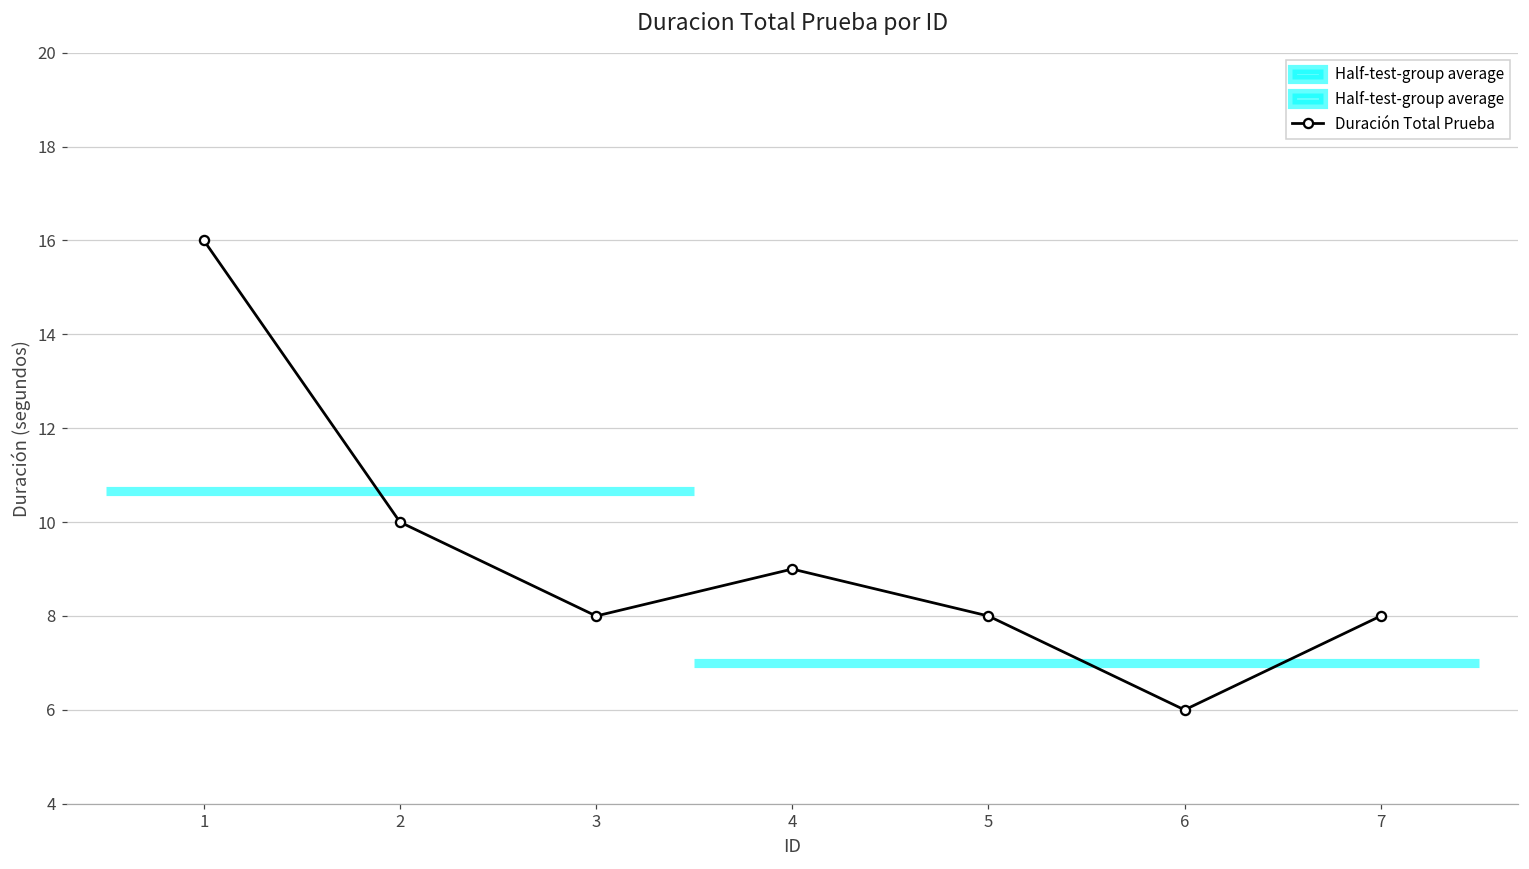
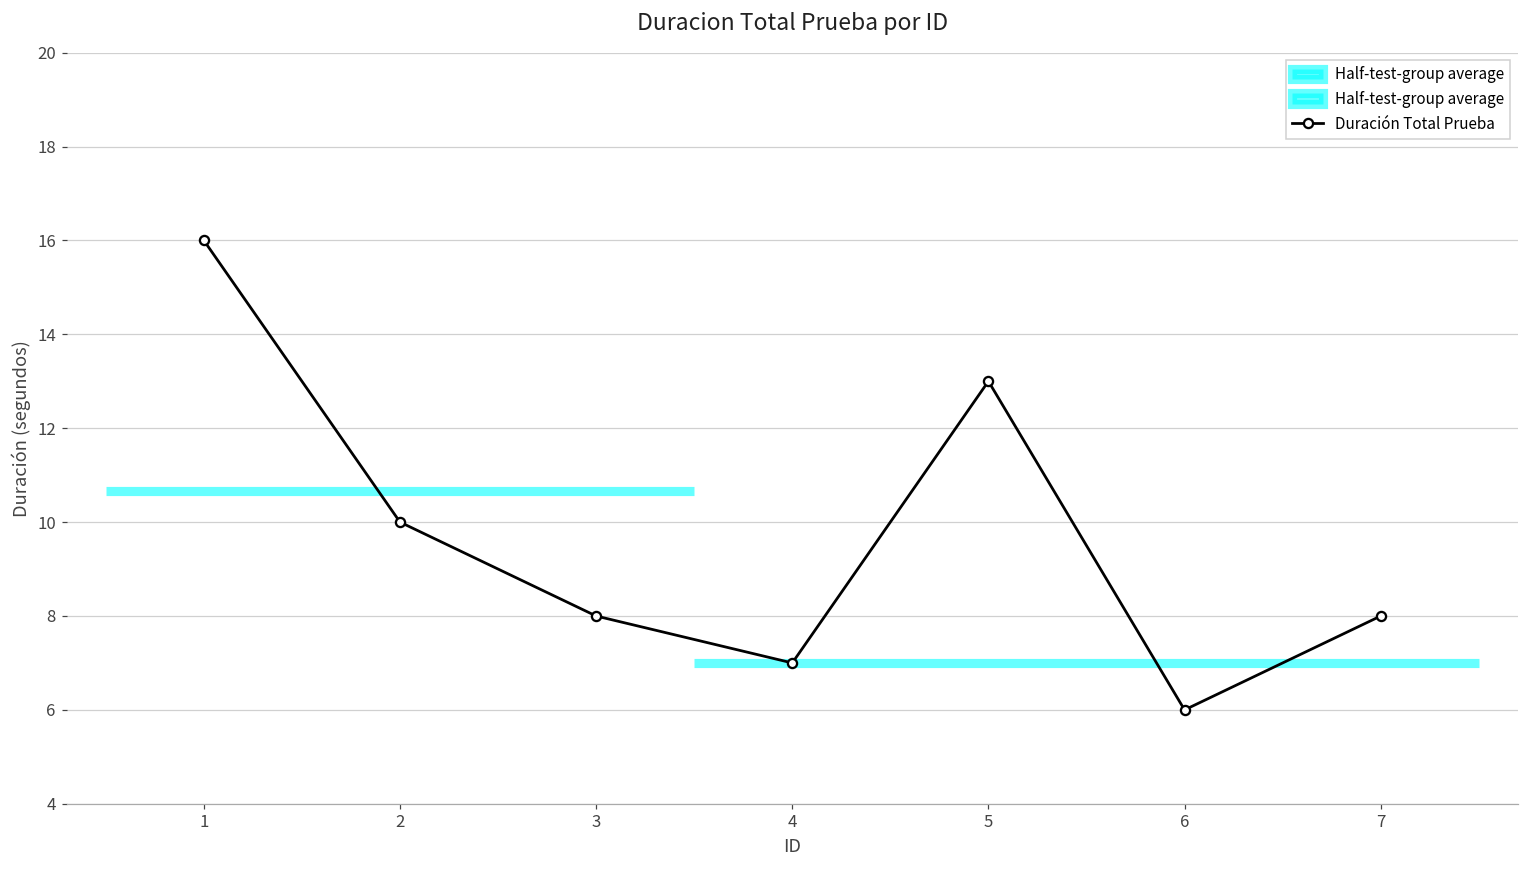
  {
    "Duración Total Prueba": {
      "1": 16,
      "2": 10,
      "3": 8,
-     "4": 9,
-     "5": 8,
+     "4": 7,
+     "5": 13,
      "6": 6,
      "7": 8
    }
  }
